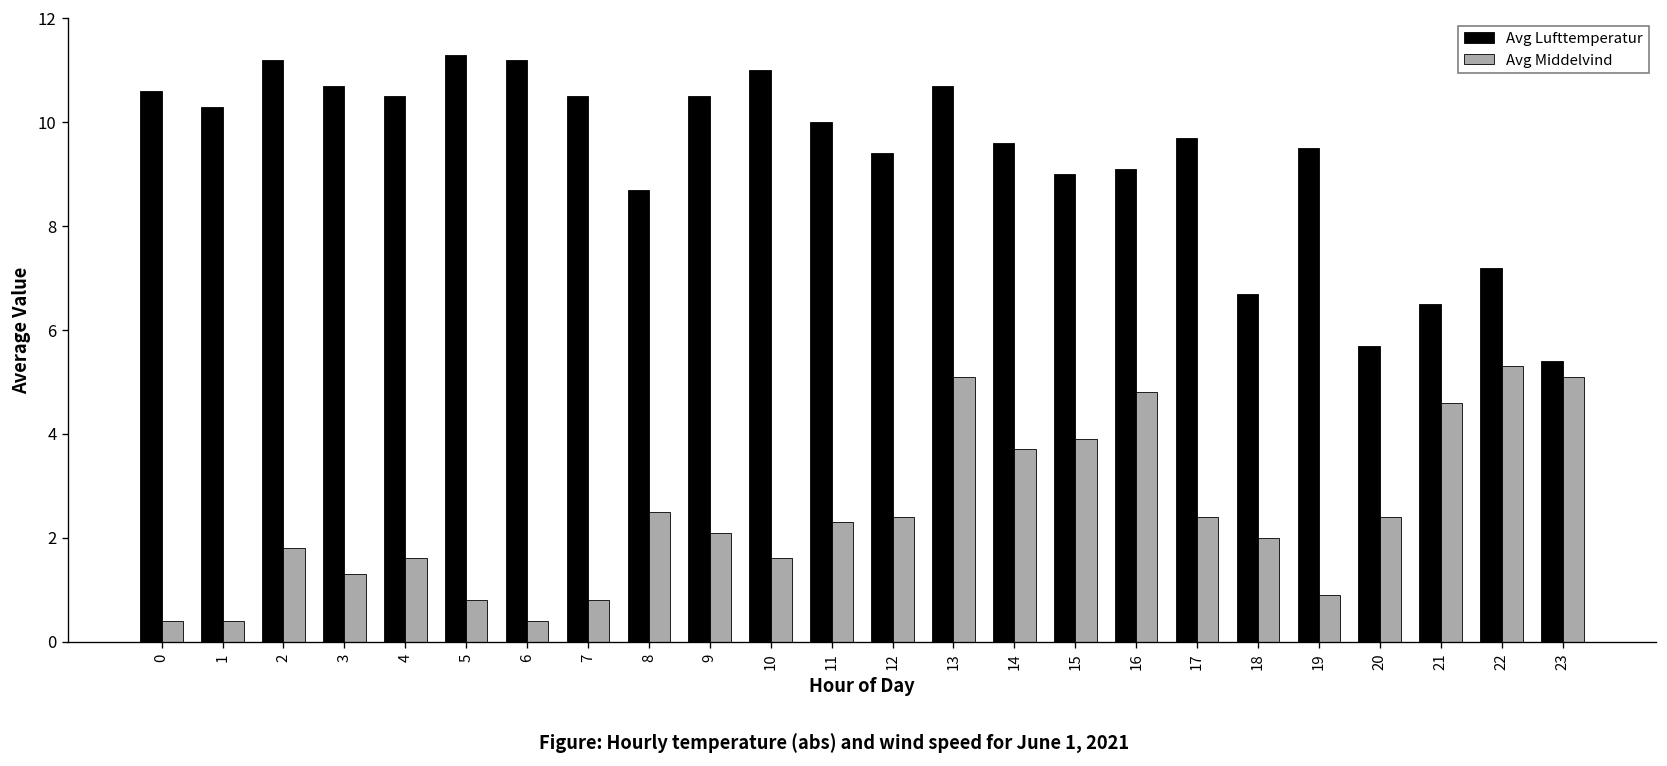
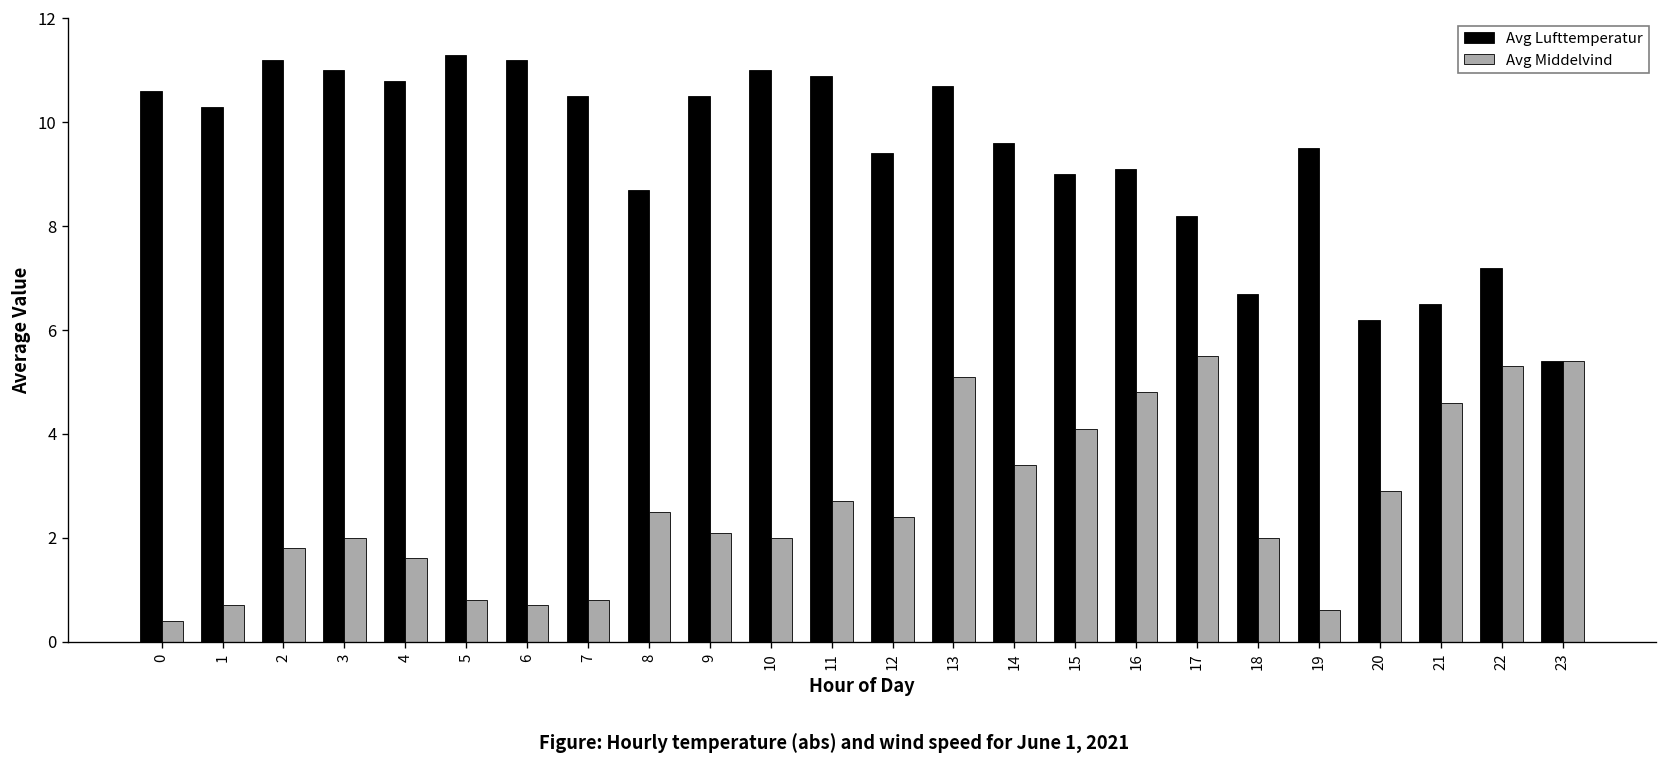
  {
    "Avg Lufttemperatur": {
      "0": 10.6,
      "1": 10.3,
      "2": 11.2,
-     "3": 10.7,
-     "4": 10.5,
+     "3": 11.0,
+     "4": 10.8,
      "5": 11.3,
      "6": 11.2,
      "7": 10.5,
      "8": 8.7,
      "9": 10.5,
      "10": 11.0,
-     "11": 10.0,
+     "11": 10.9,
      "12": 9.4,
      "13": 10.7,
      "14": 9.6,
      "15": 9.0,
      "16": 9.1,
-     "17": 9.7,
+     "17": 8.2,
      "18": 6.7,
      "19": 9.5,
-     "20": 5.7,
+     "20": 6.2,
      "21": 6.5,
      "22": 7.2,
      "23": 5.4
    },
    "Avg Middelvind": {
      "0": 0.4,
-     "1": 0.4,
+     "1": 0.7,
      "2": 1.8,
-     "3": 1.3,
+     "3": 2.0,
      "4": 1.6,
      "5": 0.8,
-     "6": 0.4,
+     "6": 0.7,
      "7": 0.8,
      "8": 2.5,
      "9": 2.1,
-     "10": 1.6,
-     "11": 2.3,
+     "10": 2.0,
+     "11": 2.7,
      "12": 2.4,
      "13": 5.1,
-     "14": 3.7,
-     "15": 3.9,
+     "14": 3.4,
+     "15": 4.1,
      "16": 4.8,
-     "17": 2.4,
+     "17": 5.5,
      "18": 2.0,
-     "19": 0.9,
-     "20": 2.4,
+     "19": 0.6,
+     "20": 2.9,
      "21": 4.6,
      "22": 5.3,
-     "23": 5.1
+     "23": 5.4
    }
  }
